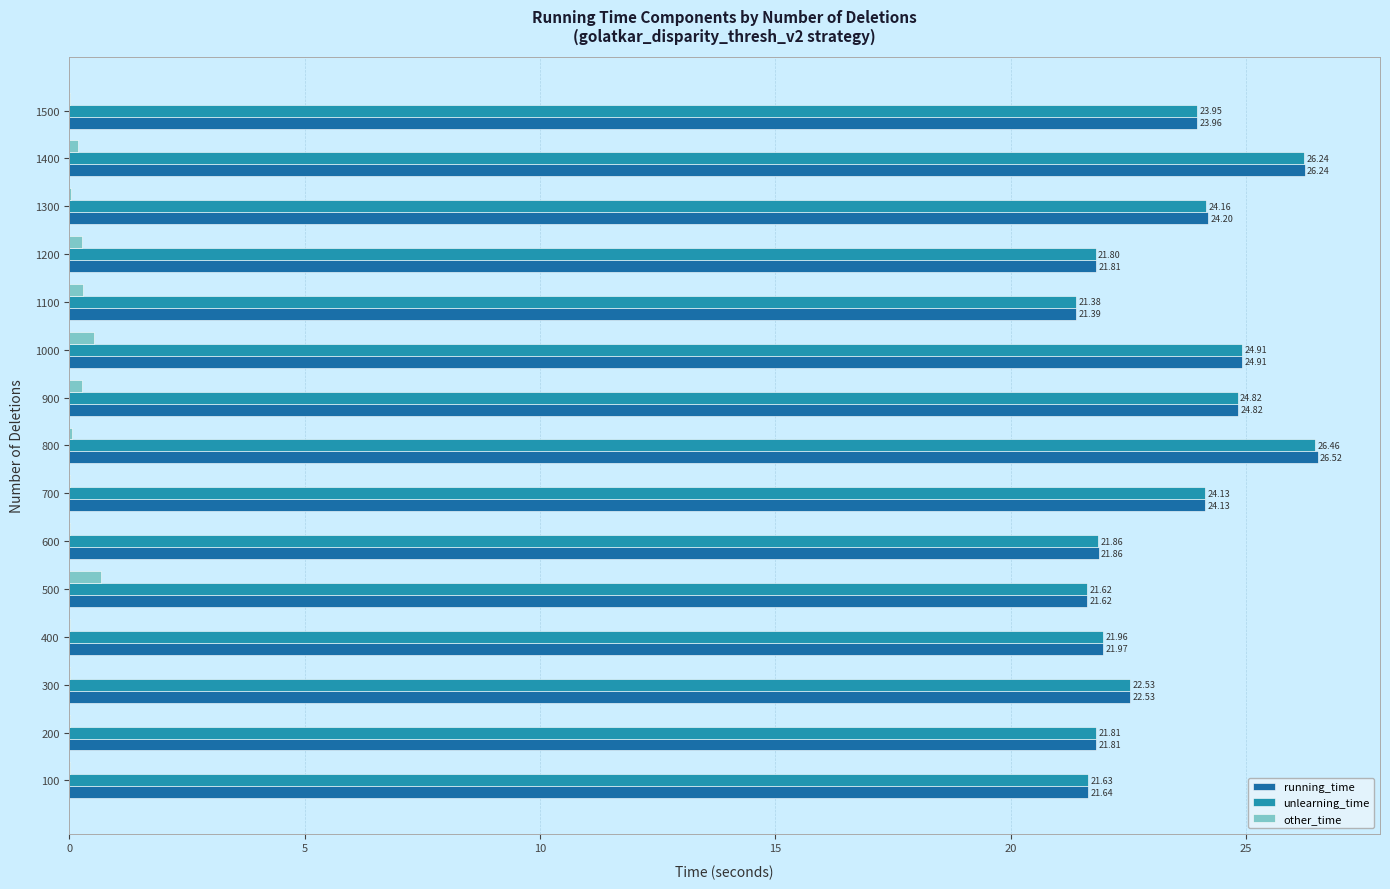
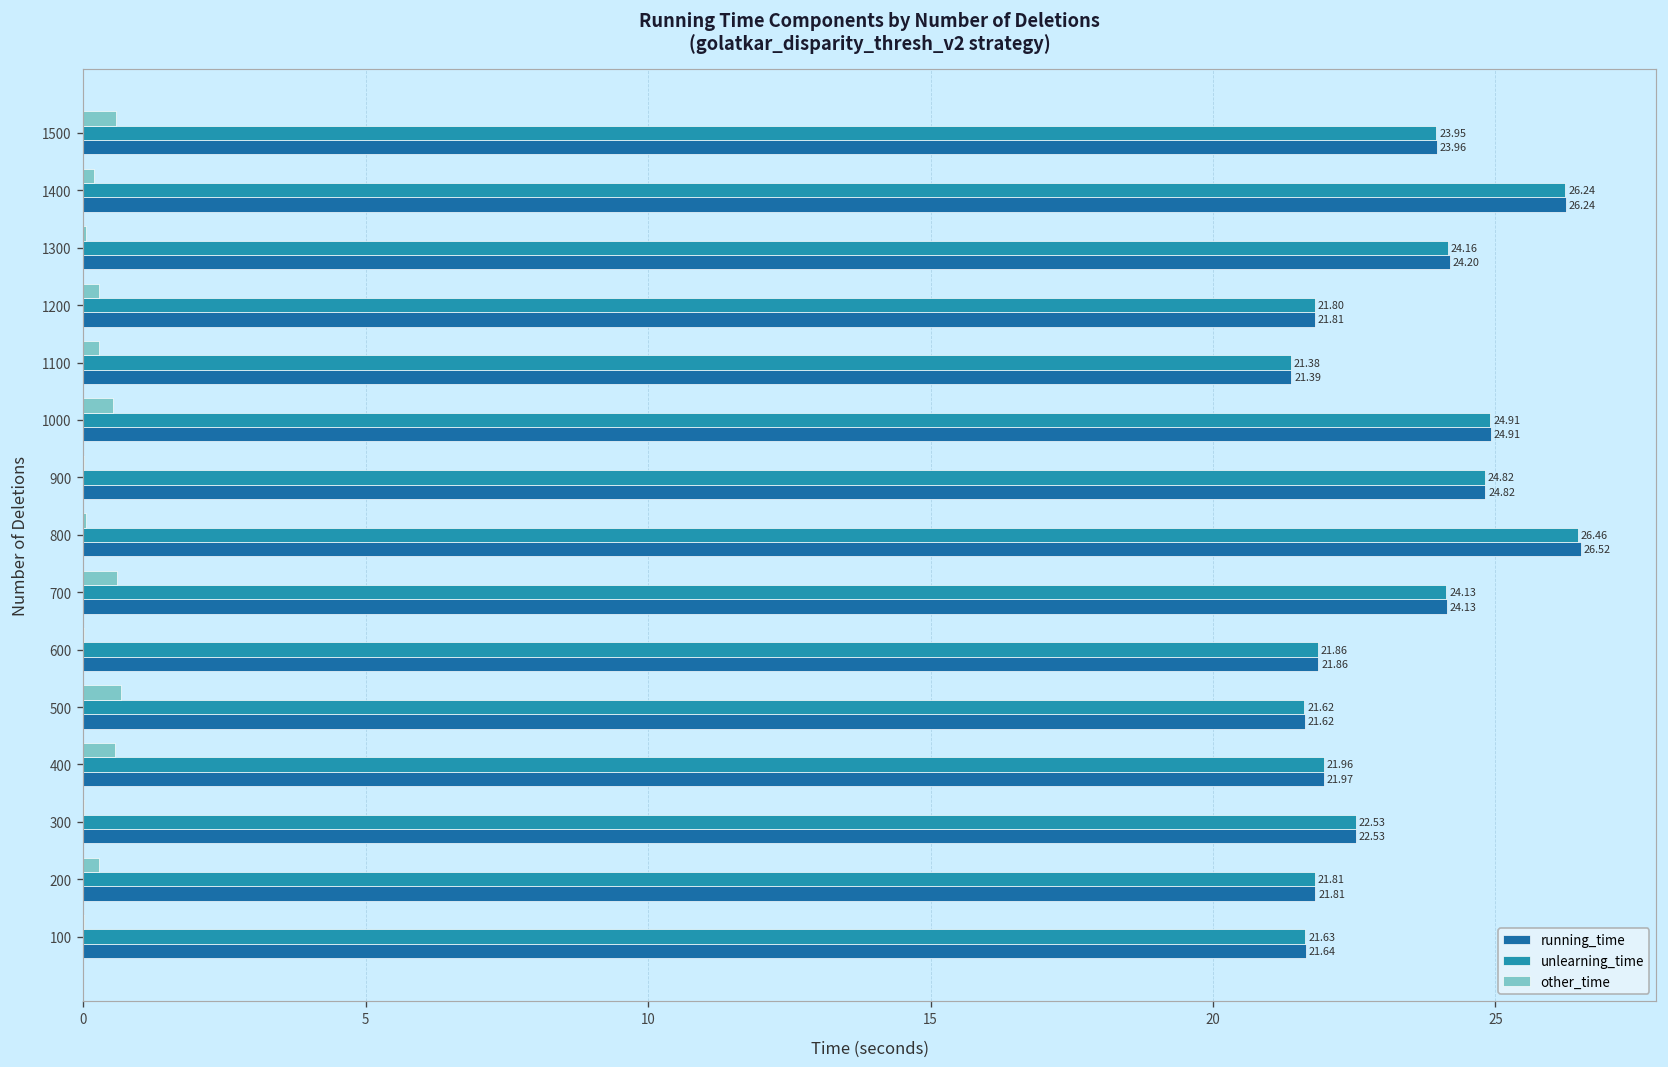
  {
    "other_time": {
-     "1500": 0.0,
+     "1500": 0.6,
      "1400": 0.2,
      "1200": 0.3,
      "1100": 0.3,
      "1000": 0.5,
-     "900": 0.3,
+     "900": 0.0,
      "800": 0.1,
-     "700": 0.0,
+     "700": 0.6,
      "500": 0.7,
-     "400": 0.0,
-     "200": 0.0
+     "400": 0.6,
+     "200": 0.3
    }
  }
